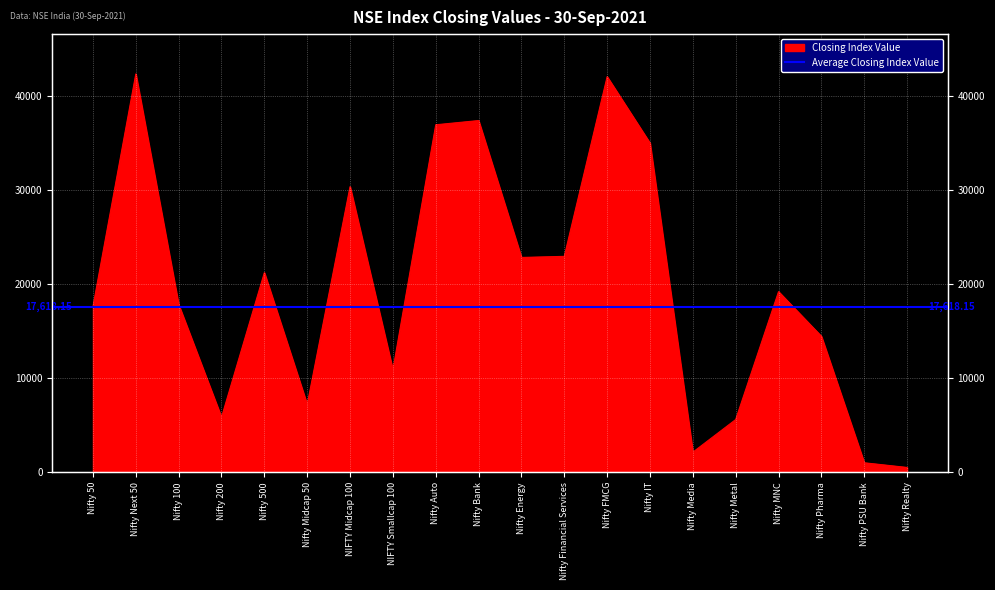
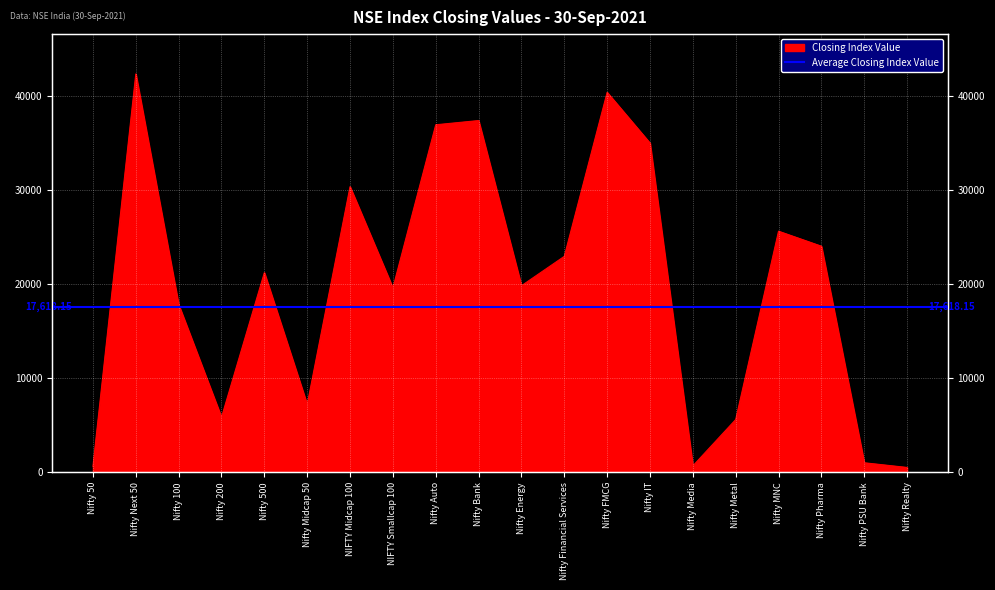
  {
-   "Nifty 50": 18000,
+   "Nifty 50": 1000,
    "Nifty Next 50": 42000,
    "Nifty 100": 18000,
    "Nifty 200": 6000,
    "Nifty 500": 21000,
    "Nifty Midcap 50": 7000,
    "NIFTY Midcap 100": 30000,
-   "NIFTY Smallcap 100": 11000,
+   "NIFTY Smallcap 100": 20000,
    "Nifty Auto": 37000,
    "Nifty Bank": 37000,
-   "Nifty Energy": 23000,
+   "Nifty Energy": 20000,
    "Nifty Financial Services": 23000,
-   "Nifty FMCG": 42000,
+   "Nifty FMCG": 40000,
    "Nifty IT": 35000,
-   "Nifty Media": 2000,
+   "Nifty Media": 1000,
    "Nifty Metal": 6000,
-   "Nifty MNC": 19000,
-   "Nifty Pharma": 14000,
+   "Nifty MNC": 26000,
+   "Nifty Pharma": 24000,
    "Nifty PSU Bank": 1000,
    "Nifty Realty": 1000
  }
